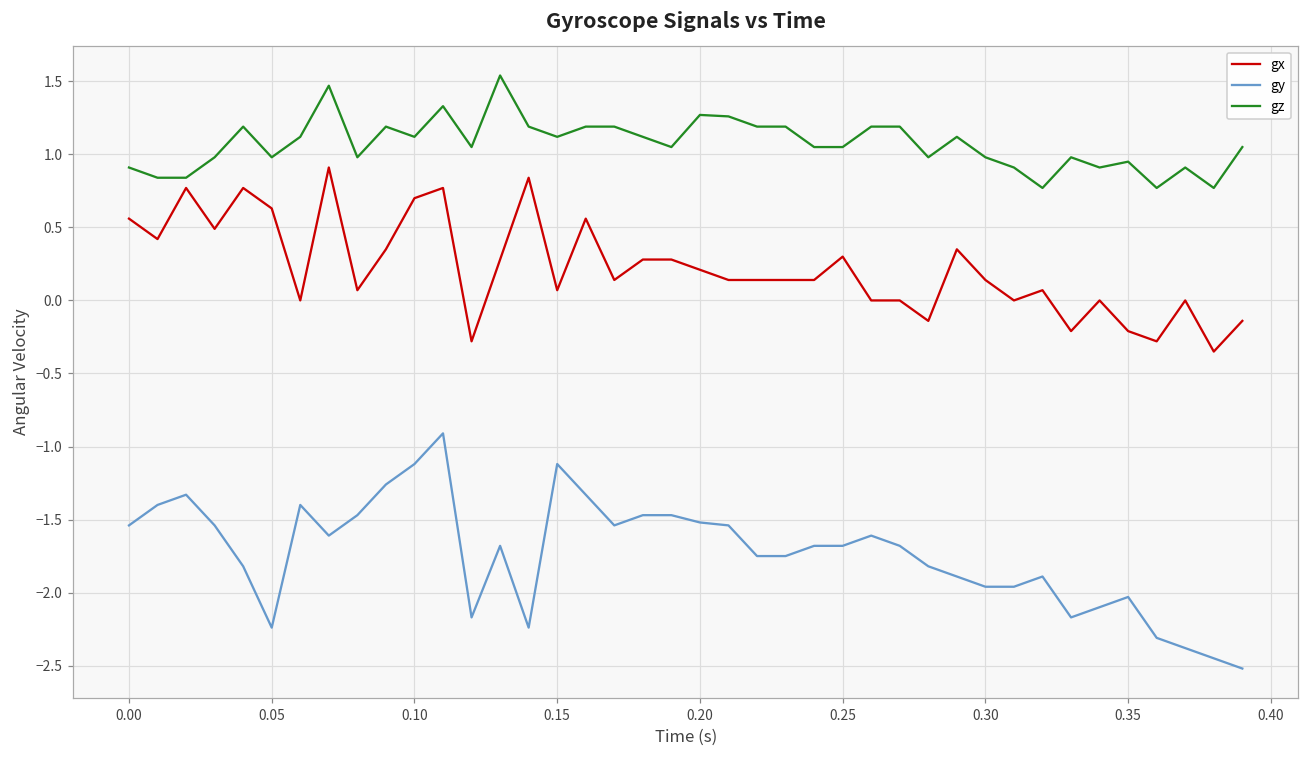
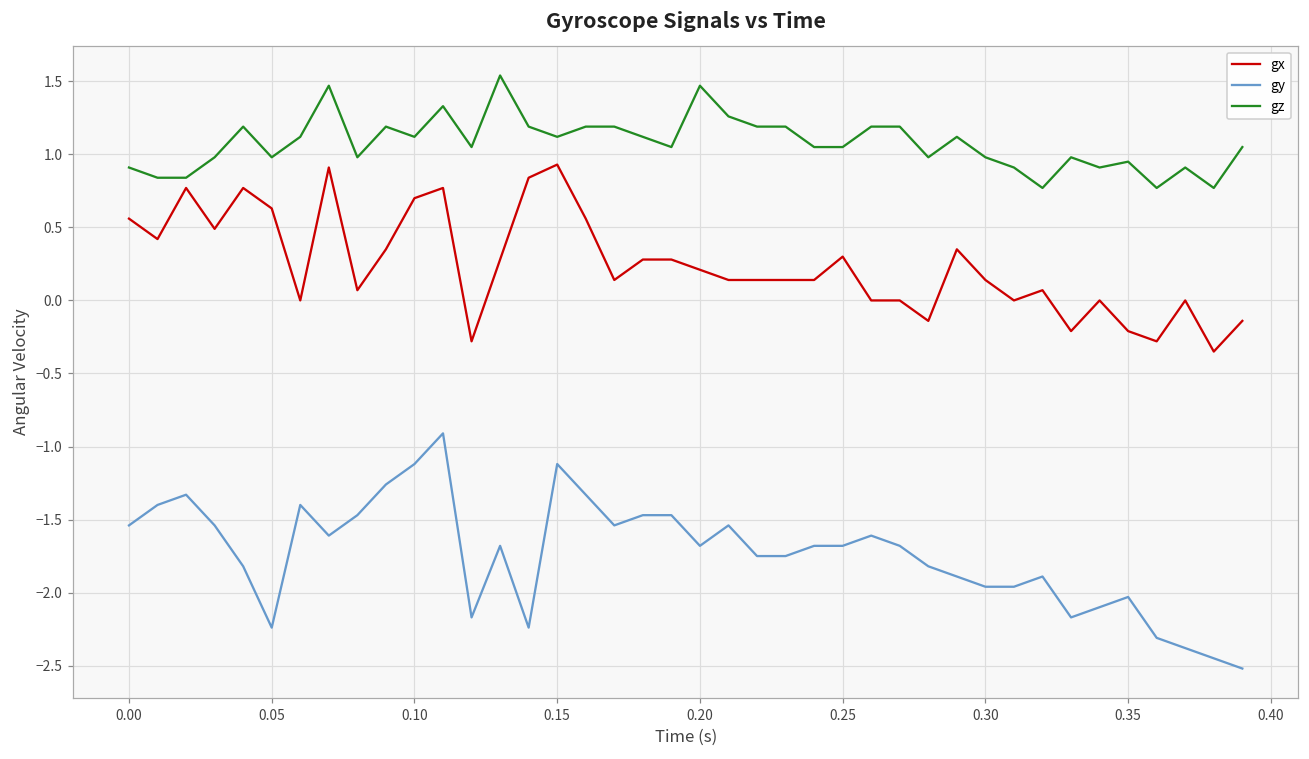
  {
    "gx": {
      "0.00": 0.56,
      "0.05": 0.63,
      "0.10": 0.70,
-     "0.15": 0.07,
+     "0.15": 0.93,
      "0.20": 0.21,
      "0.25": 0.30,
      "0.30": 0.14,
      "0.35": -0.21
    },
    "gy": {
      "0.00": -1.54,
      "0.05": -2.24,
      "0.10": -1.12,
      "0.15": -1.12,
-     "0.20": -1.52,
+     "0.20": -1.68,
      "0.25": -1.68,
      "0.30": -1.96,
      "0.35": -2.03
    },
    "gz": {
      "0.00": 0.91,
      "0.05": 0.98,
      "0.10": 1.12,
      "0.15": 1.12,
-     "0.20": 1.27,
+     "0.20": 1.47,
      "0.25": 1.05,
      "0.30": 0.98,
      "0.35": 0.95
    }
  }
